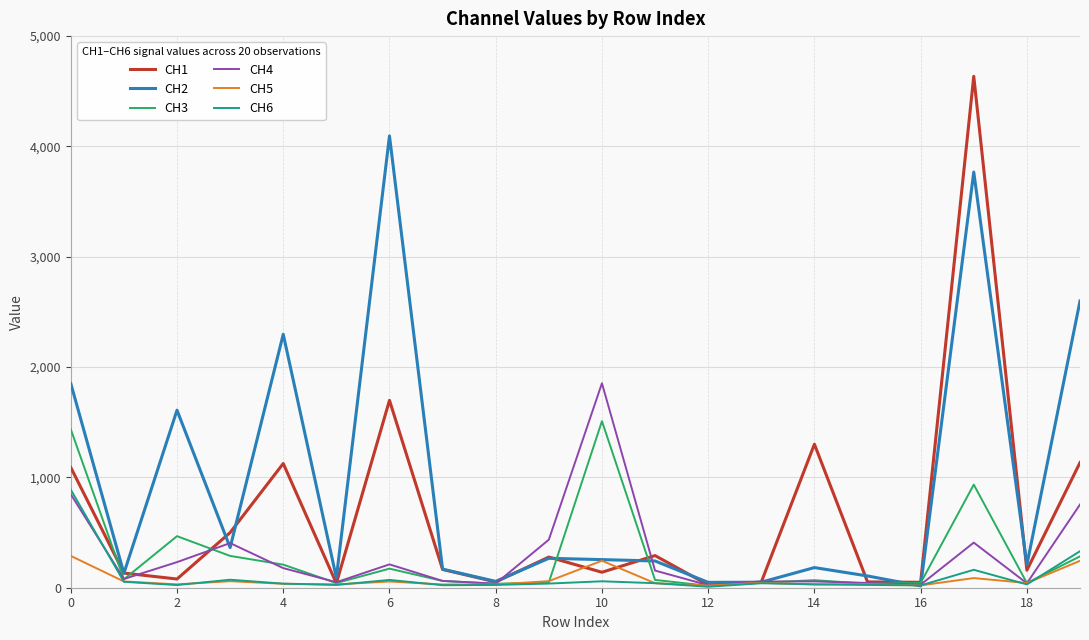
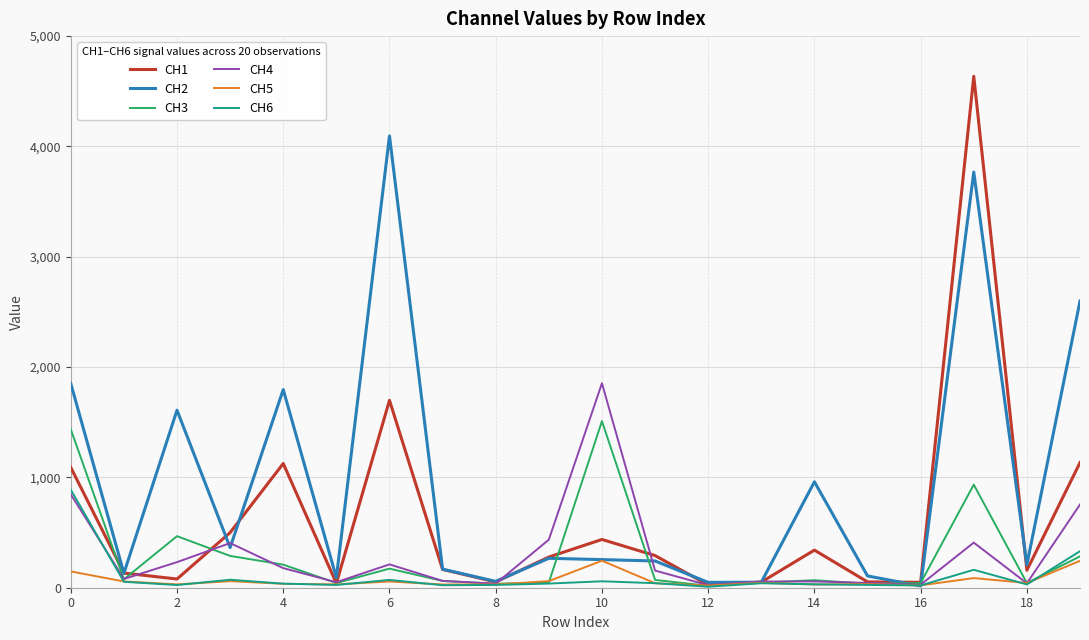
  {
    "CH1": {
      "0": "1,090",
      "2": "80",
      "4": "1,130",
      "6": "1,700",
-     "10": "140",
-     "14": "1,300",
+     "10": "440",
+     "14": "340",
      "18": "160"
    },
    "CH2": {
      "0": "1,850",
      "2": "1,610",
-     "4": "2,300",
+     "4": "1,800",
      "6": "4,100",
      "12": "50",
-     "14": "180",
+     "14": "960",
      "18": "210"
    },
    "CH4": {
      "0": "850",
      "2": "230",
      "4": "180",
      "6": "210",
      "10": "1,850"
    },
    "CH5": {
-     "0": "290"
+     "0": "150"
    }
  }
